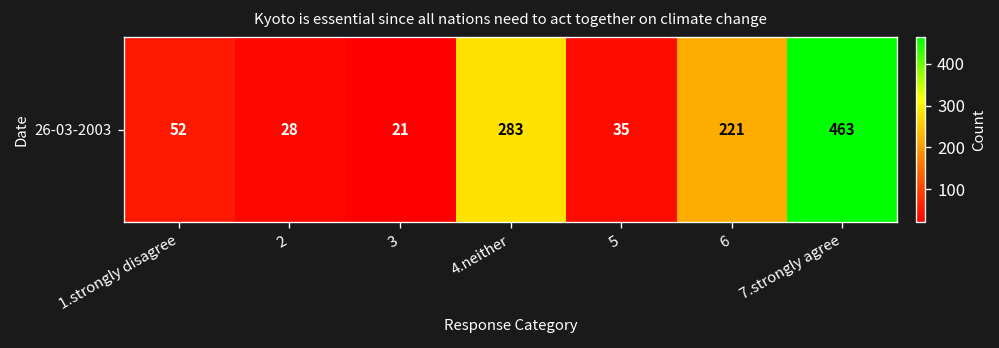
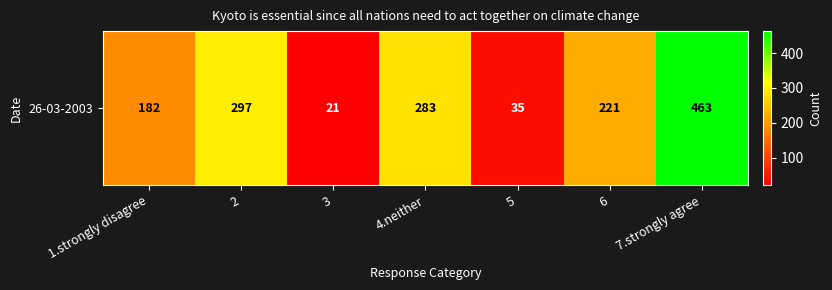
  {
    "26-03-2003": {
-     "1.strongly disagree": 52,
-     "2": 28,
+     "1.strongly disagree": 182,
+     "2": 297,
      "3": 21,
      "4.neither": 283,
      "5": 35,
      "6": 221,
      "7.strongly agree": 463
    }
  }
